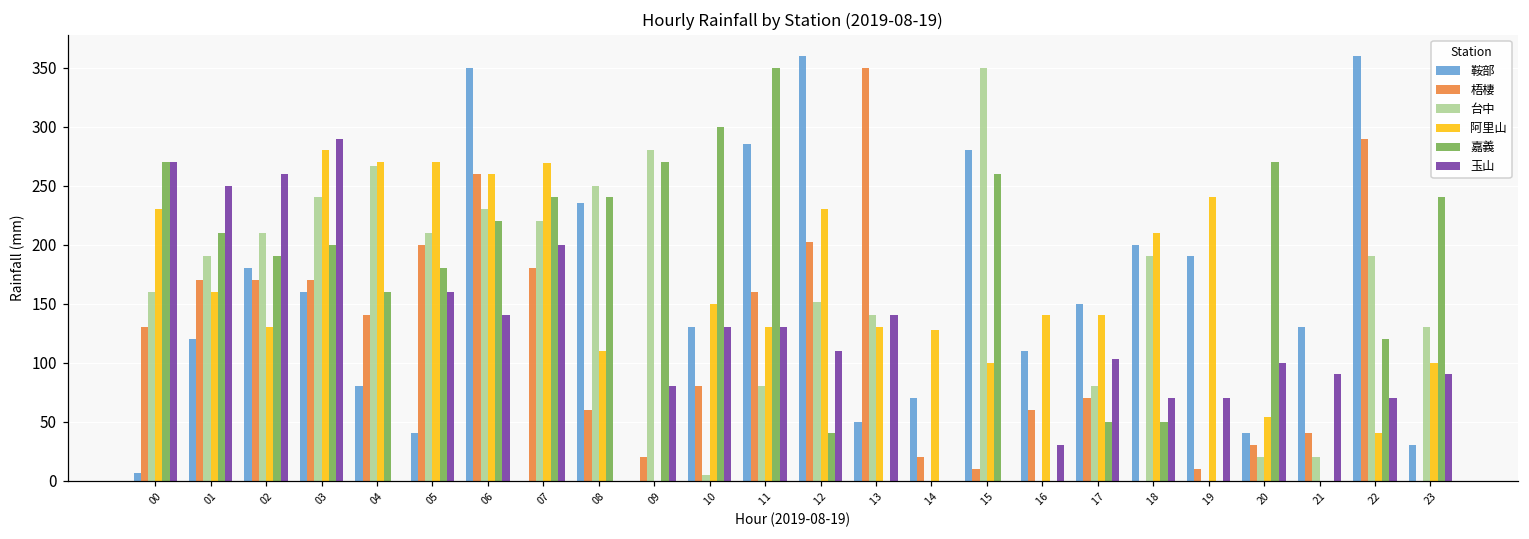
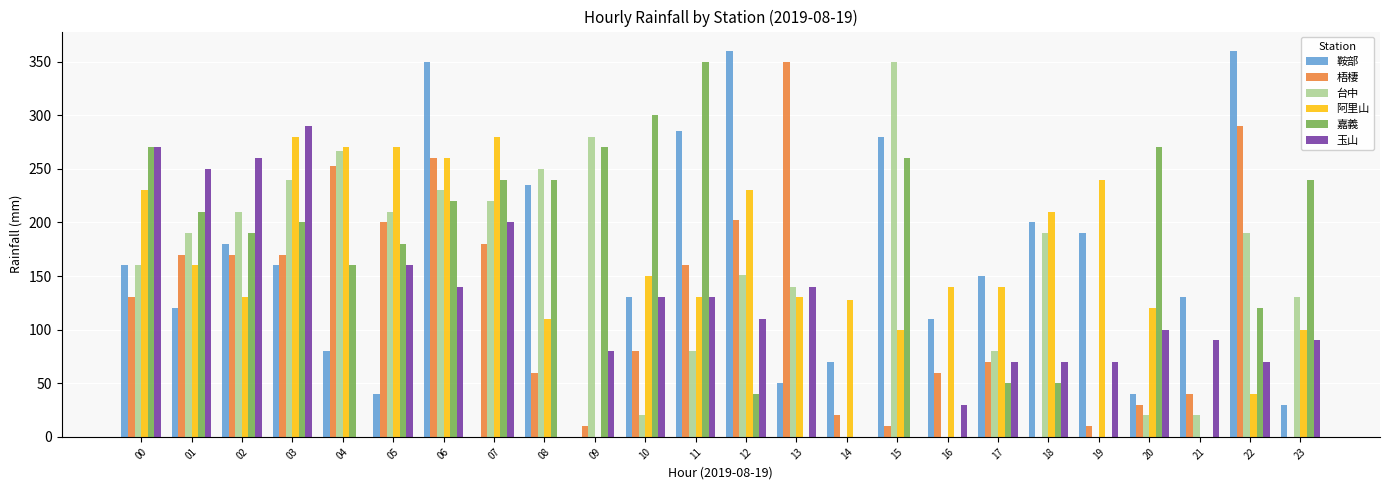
  {
    "鞍部": {
-     "00": 6,
+     "00": 160,
      "01": 120,
      "02": 180,
      "03": 160,
      "04": 80,
      "05": 40,
      "06": 350,
      "07": 0,
      "08": 235,
      "09": 0,
      "10": 130,
      "11": 285,
      "12": 360,
      "13": 50,
      "14": 70,
      "15": 280,
      "16": 110,
      "17": 150,
      "18": 200,
      "19": 190,
      "20": 40,
      "21": 130,
      "22": 360,
      "23": 30
    },
    "梧棲": {
      "00": 130,
      "01": 170,
      "02": 170,
      "03": 170,
-     "04": 140,
+     "04": 253,
      "05": 200,
      "06": 260,
      "07": 180,
      "08": 60,
-     "09": 20,
+     "09": 10,
      "10": 80,
      "11": 160,
      "12": 202,
      "13": 350,
      "14": 20,
      "15": 10,
      "16": 60,
      "17": 70,
      "18": 0,
      "19": 10,
      "20": 30,
      "21": 40,
      "22": 290,
      "23": 0
    },
    "台中": {
      "00": 160,
      "01": 190,
      "02": 210,
      "03": 240,
      "04": 267,
      "05": 210,
      "06": 230,
      "07": 220,
      "08": 250,
      "09": 280,
-     "10": 5,
+     "10": 20,
      "11": 80,
      "12": 151,
      "13": 140,
      "14": 0,
      "15": 350,
      "16": 0,
      "17": 80,
      "18": 190,
      "19": 0,
      "20": 20,
      "21": 20,
      "22": 190,
      "23": 130
    },
    "阿里山": {
      "00": 230,
      "01": 160,
      "02": 130,
      "03": 280,
      "04": 270,
      "05": 270,
      "06": 260,
-     "07": 269,
+     "07": 280,
      "08": 110,
      "09": 0,
      "10": 150,
      "11": 130,
      "12": 230,
      "13": 130,
      "14": 128,
      "15": 100,
      "16": 140,
      "17": 140,
      "18": 210,
      "19": 240,
-     "20": 54,
+     "20": 120,
      "21": 0,
      "22": 40,
      "23": 100
    },
    "嘉義": {
      "00": 270,
      "01": 210,
      "02": 190,
      "03": 200,
      "04": 160,
      "05": 180,
      "06": 220,
      "07": 240,
      "08": 240,
      "09": 270,
      "10": 300,
      "11": 350,
      "12": 40,
      "13": 0,
      "14": 0,
      "15": 260,
      "16": 0,
      "17": 50,
      "18": 50,
      "19": 0,
      "20": 270,
      "21": 0,
      "22": 120,
      "23": 240
    },
    "玉山": {
      "00": 270,
      "01": 250,
      "02": 260,
      "03": 290,
      "04": 0,
      "05": 160,
      "06": 140,
      "07": 200,
      "08": 0,
      "09": 80,
      "10": 130,
      "11": 130,
      "12": 110,
      "13": 140,
      "14": 0,
      "15": 0,
      "16": 30,
-     "17": 103,
+     "17": 70,
      "18": 70,
      "19": 70,
      "20": 100,
      "21": 90,
      "22": 70,
      "23": 90
    }
  }
